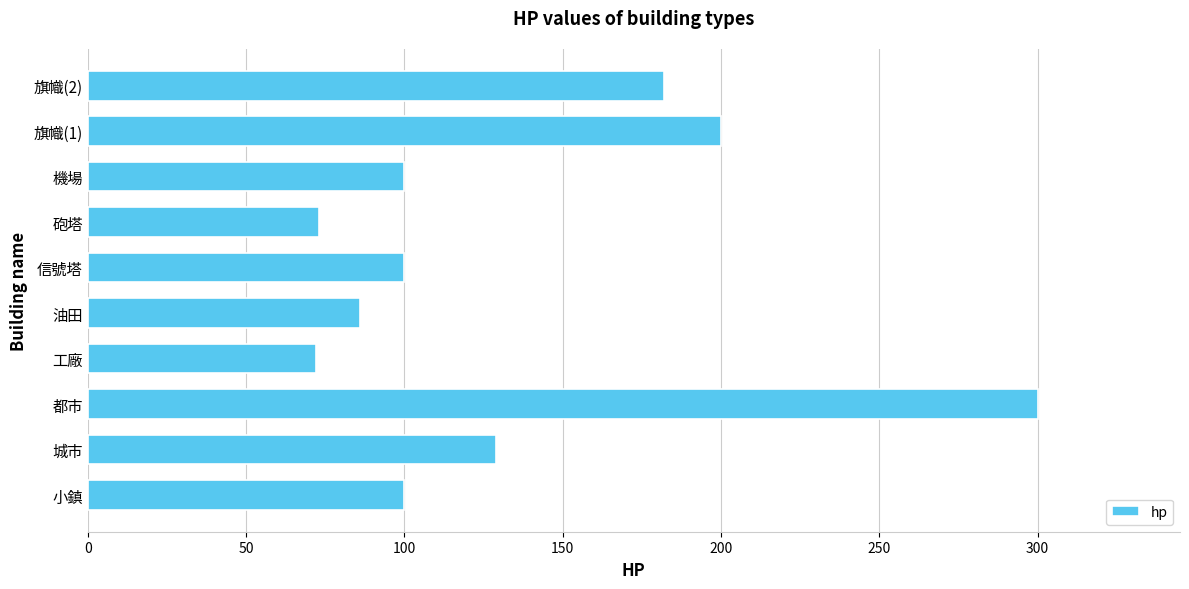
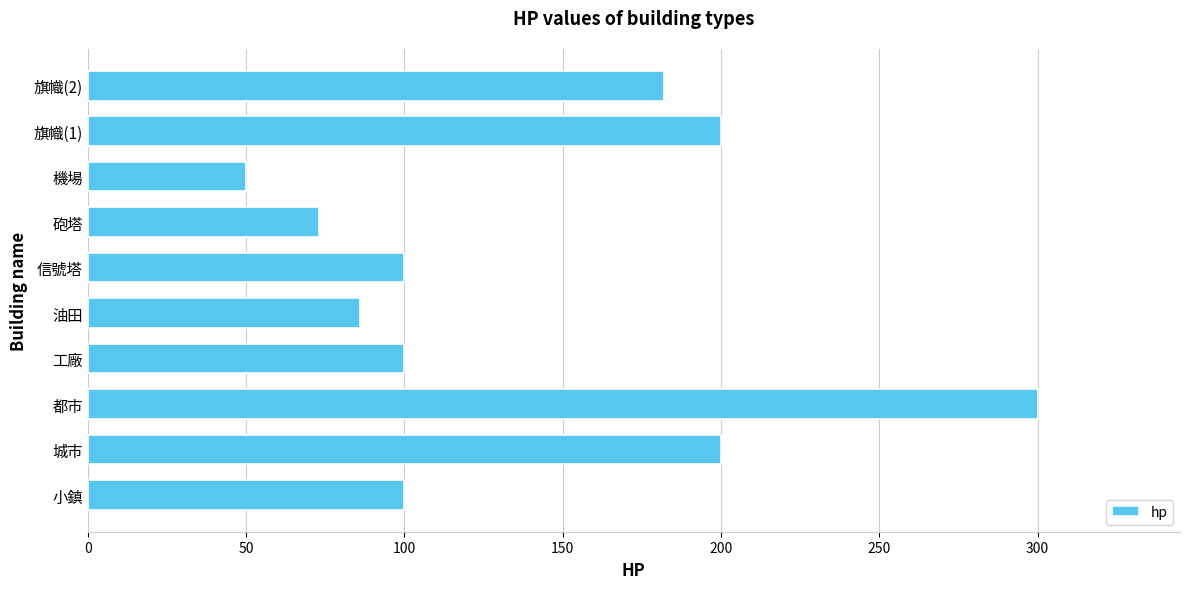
  {
    "旗幟(2)": 182,
    "旗幟(1)": 200,
-   "機場": 100,
+   "機場": 50,
    "砲塔": 73,
    "信號塔": 100,
    "油田": 86,
-   "工廠": 72,
+   "工廠": 100,
    "都市": 300,
-   "城市": 129,
+   "城市": 200,
    "小鎮": 100
  }
